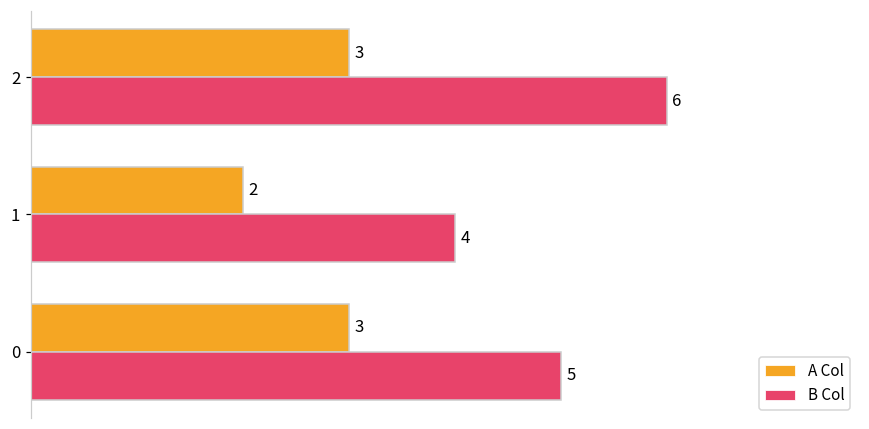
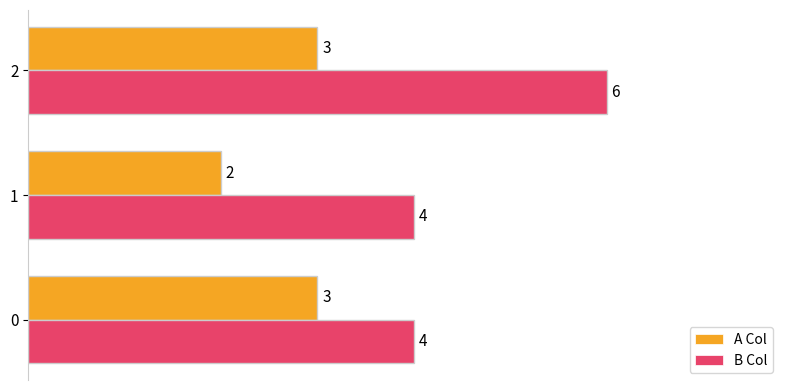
  {
    "A Col": {
      "2": 3,
      "1": 2,
      "0": 3
    },
    "B Col": {
      "2": 6,
      "1": 4,
-     "0": 5
+     "0": 4
    }
  }
